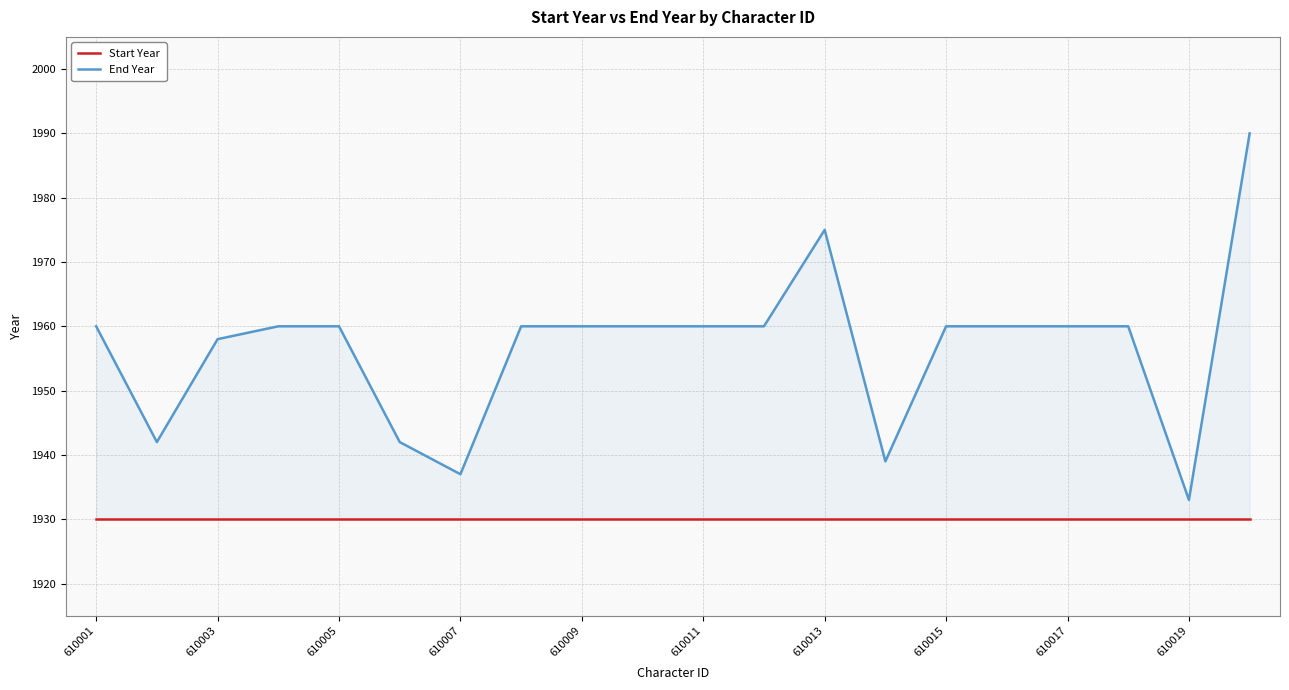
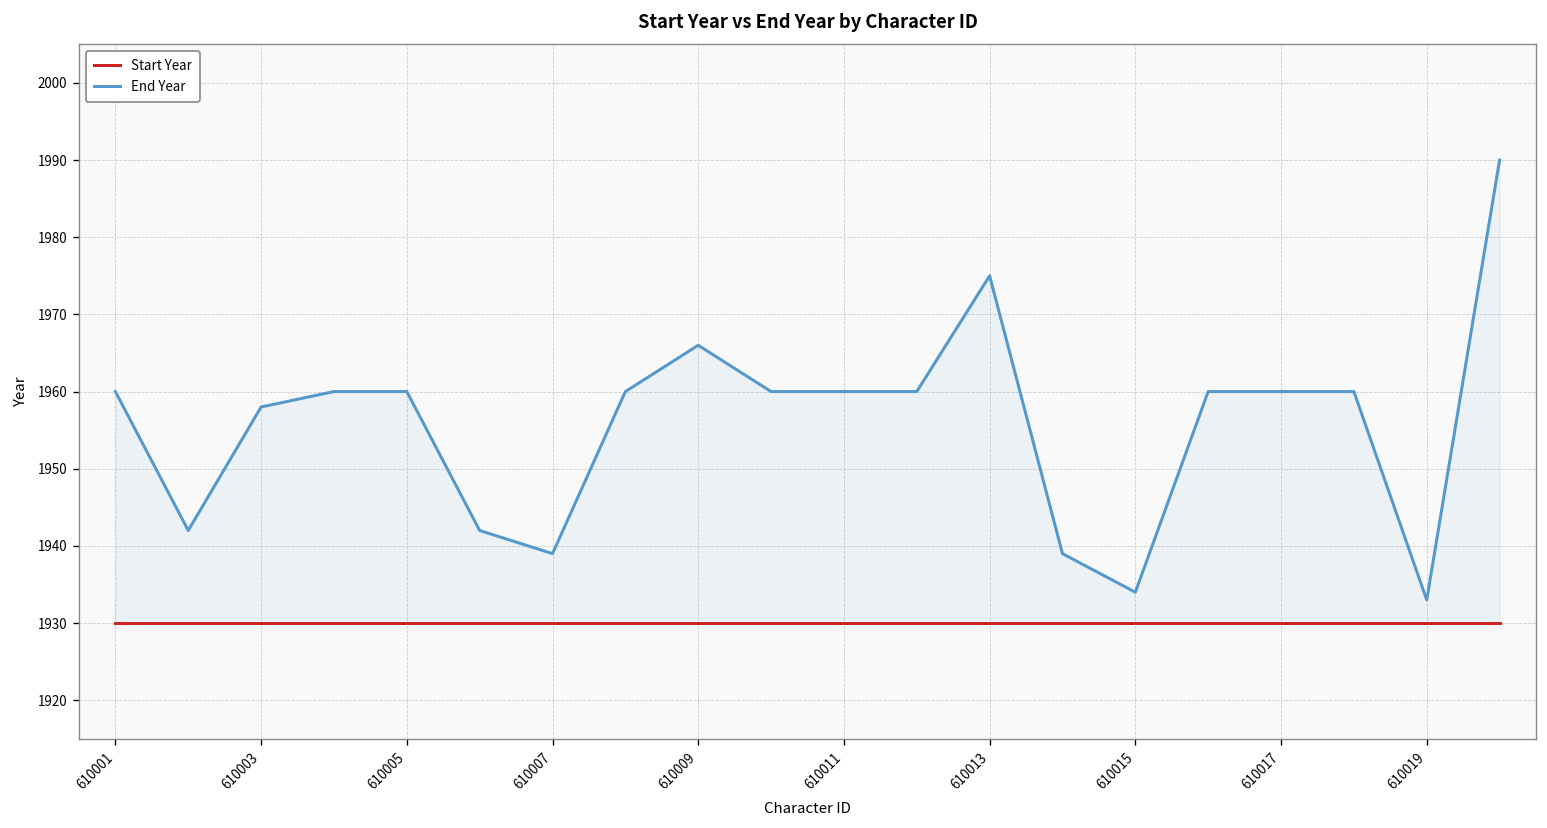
  {
    "Start Year": {
      "610001": 1930,
      "610003": 1930,
      "610005": 1930,
      "610007": 1930,
      "610009": 1930,
      "610011": 1930,
      "610013": 1930,
      "610015": 1930,
      "610017": 1930,
      "610019": 1930
    },
    "End Year": {
      "610001": 1960,
      "610003": 1958,
      "610005": 1960,
-     "610007": 1937,
-     "610009": 1960,
+     "610007": 1939,
+     "610009": 1966,
      "610011": 1960,
      "610013": 1975,
-     "610015": 1960,
+     "610015": 1934,
      "610017": 1960,
      "610019": 1933
    }
  }
